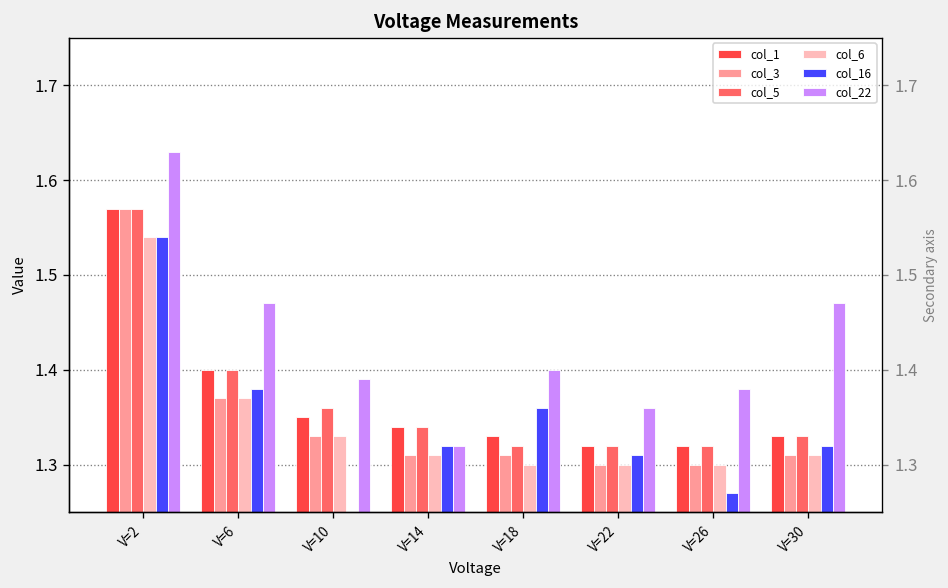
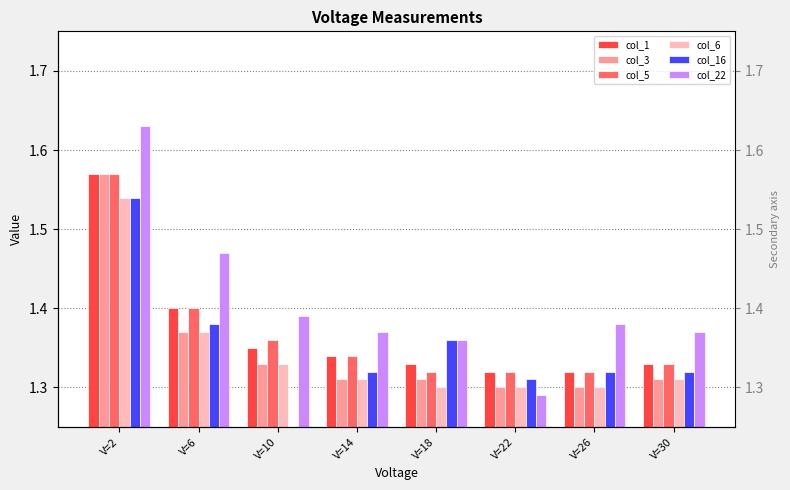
  {
    "col_16": {
      "V=2": 1.54,
      "V=6": 1.38,
      "V=14": 1.32,
      "V=18": 1.36,
      "V=22": 1.31,
-     "V=26": 1.27,
+     "V=26": 1.32,
      "V=30": 1.32
    },
    "col_22": {
      "V=2": 1.63,
      "V=6": 1.47,
      "V=10": 1.39,
-     "V=14": 1.32,
-     "V=18": 1.40,
-     "V=22": 1.36,
+     "V=14": 1.37,
+     "V=18": 1.36,
+     "V=22": 1.29,
      "V=26": 1.38,
-     "V=30": 1.47
+     "V=30": 1.37
    }
  }
